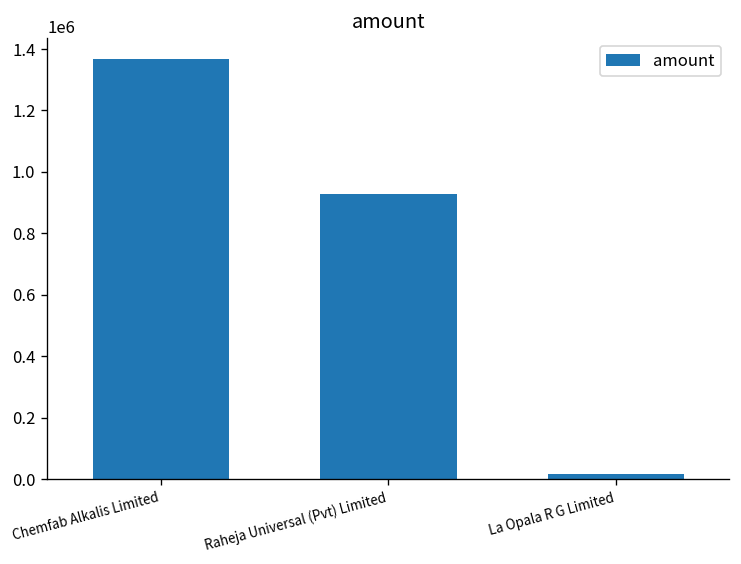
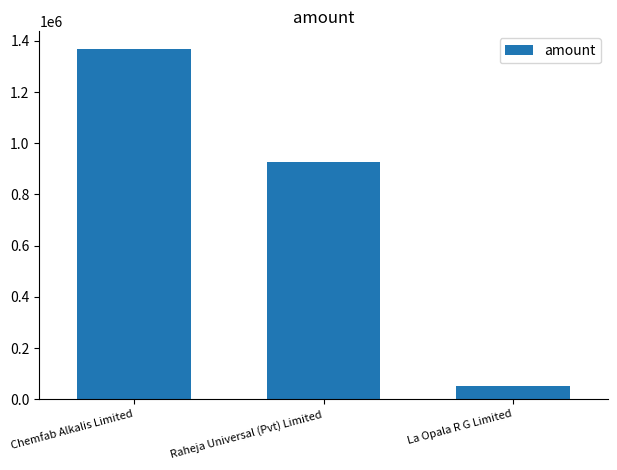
  {
    "Chemfab Alkalis Limited": 1370000,
    "Raheja Universal (Pvt) Limited": 930000,
-   "La Opala R G Limited": 20000
+   "La Opala R G Limited": 50000
  }
